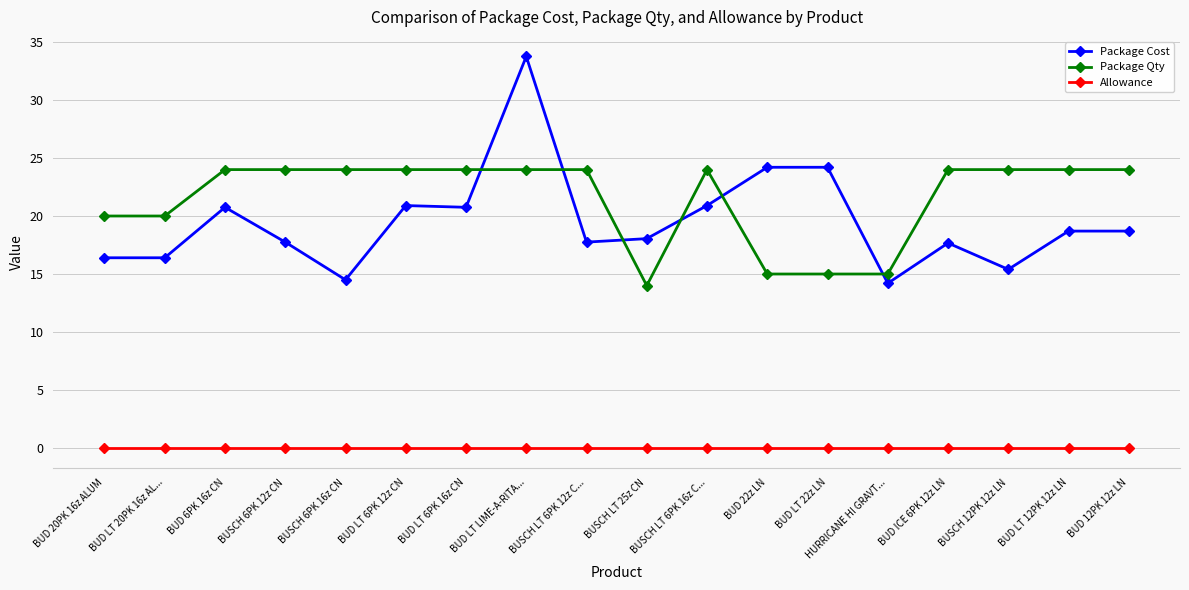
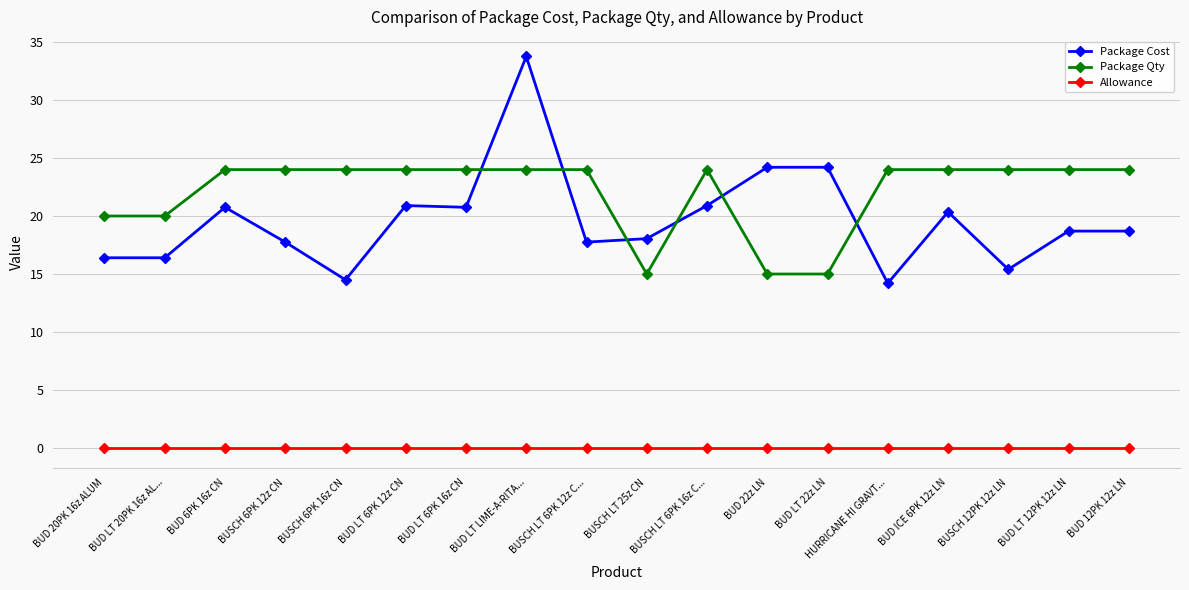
  {
    "Package Cost": {
      "BUD 20PK 16z ALUM": 16.4,
      "BUD LT 20PK 16z AL...": 16.4,
      "BUD 6PK 16z CN": 20.8,
      "BUSCH 6PK 12z CN": 17.8,
      "BUSCH 6PK 16z CN": 14.5,
      "BUD LT 6PK 12z CN": 20.9,
      "BUD LT 6PK 16z CN": 20.8,
      "BUD LT LIME-A-RITA...": 33.8,
      "BUSCH LT 6PK 12z C...": 17.8,
      "BUSCH LT 25z CN": 18.1,
      "BUSCH LT 6PK 16z C...": 20.9,
      "BUD 22z LN": 24.2,
      "BUD LT 22z LN": 24.2,
      "HURRICANE HI GRAVT...": 14.2,
-     "BUD ICE 6PK 12z LN": 17.7,
+     "BUD ICE 6PK 12z LN": 20.4,
      "BUSCH 12PK 12z LN": 15.4,
      "BUD LT 12PK 12z LN": 18.7,
      "BUD 12PK 12z LN": 18.7
    },
    "Package Qty": {
      "BUD 20PK 16z ALUM": 20,
      "BUD LT 20PK 16z AL...": 20,
      "BUD 6PK 16z CN": 24,
      "BUSCH 6PK 12z CN": 24,
      "BUSCH 6PK 16z CN": 24,
      "BUD LT 6PK 12z CN": 24,
      "BUD LT 6PK 16z CN": 24,
      "BUD LT LIME-A-RITA...": 24,
      "BUSCH LT 6PK 12z C...": 24,
-     "BUSCH LT 25z CN": 14,
+     "BUSCH LT 25z CN": 15,
      "BUSCH LT 6PK 16z C...": 24,
      "BUD 22z LN": 15,
      "BUD LT 22z LN": 15,
-     "HURRICANE HI GRAVT...": 15,
+     "HURRICANE HI GRAVT...": 24,
      "BUD ICE 6PK 12z LN": 24,
      "BUSCH 12PK 12z LN": 24,
      "BUD LT 12PK 12z LN": 24,
      "BUD 12PK 12z LN": 24
    },
    "Allowance": {
      "BUD 20PK 16z ALUM": 0.0,
      "BUD LT 20PK 16z AL...": 0.0,
      "BUD 6PK 16z CN": 0.0,
      "BUSCH 6PK 12z CN": 0.0,
      "BUSCH 6PK 16z CN": 0.0,
      "BUD LT 6PK 12z CN": 0.0,
      "BUD LT 6PK 16z CN": 0.0,
      "BUD LT LIME-A-RITA...": 0.0,
      "BUSCH LT 6PK 12z C...": 0.0,
      "BUSCH LT 25z CN": 0.0,
      "BUSCH LT 6PK 16z C...": 0.0,
      "BUD 22z LN": 0.0,
      "BUD LT 22z LN": 0.0,
      "HURRICANE HI GRAVT...": 0.0,
      "BUD ICE 6PK 12z LN": 0.0,
      "BUSCH 12PK 12z LN": 0.0,
      "BUD LT 12PK 12z LN": 0.0,
      "BUD 12PK 12z LN": 0.0
    }
  }
